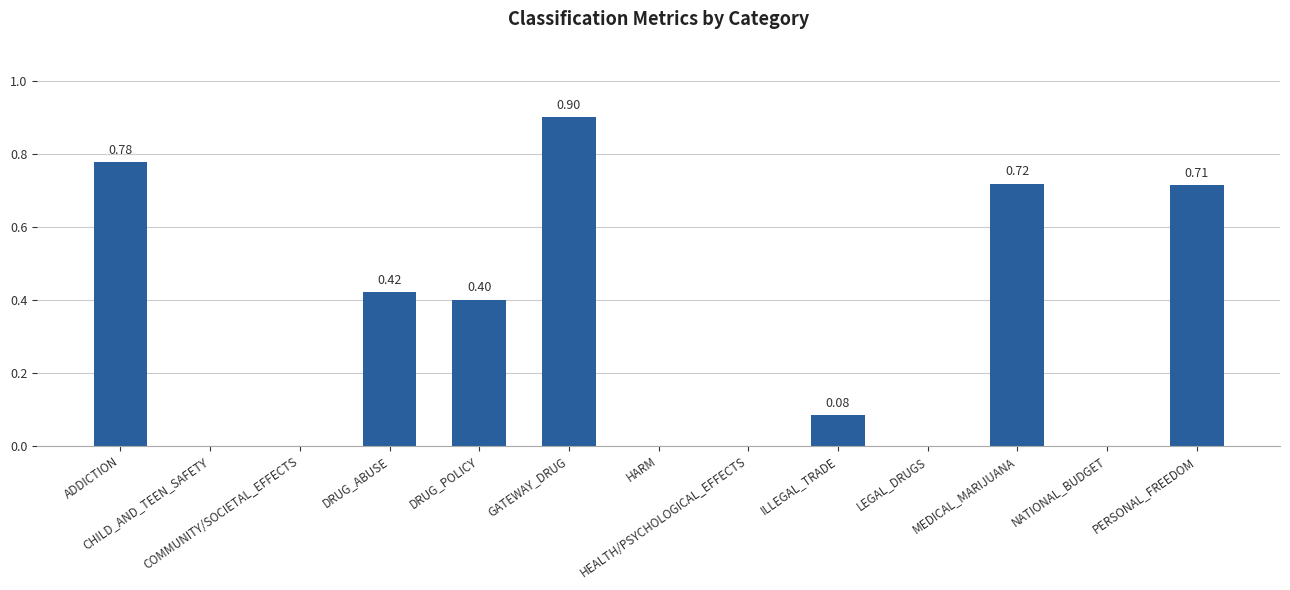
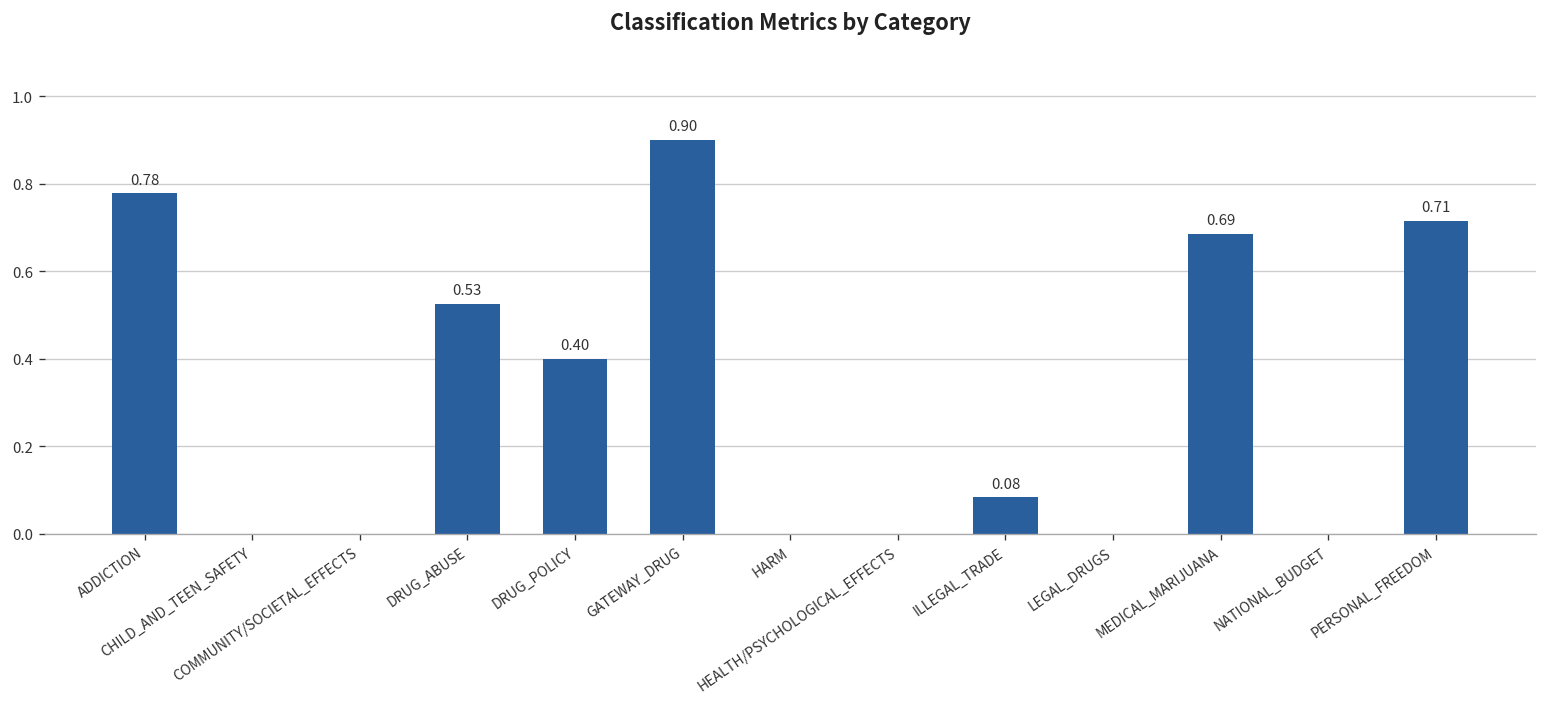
  {
    "ADDICTION": 0.78,
-   "DRUG_ABUSE": 0.42,
+   "DRUG_ABUSE": 0.53,
    "DRUG_POLICY": 0.40,
    "GATEWAY_DRUG": 0.90,
    "ILLEGAL_TRADE": 0.08,
-   "MEDICAL_MARIJUANA": 0.72,
+   "MEDICAL_MARIJUANA": 0.69,
    "PERSONAL_FREEDOM": 0.71
  }
